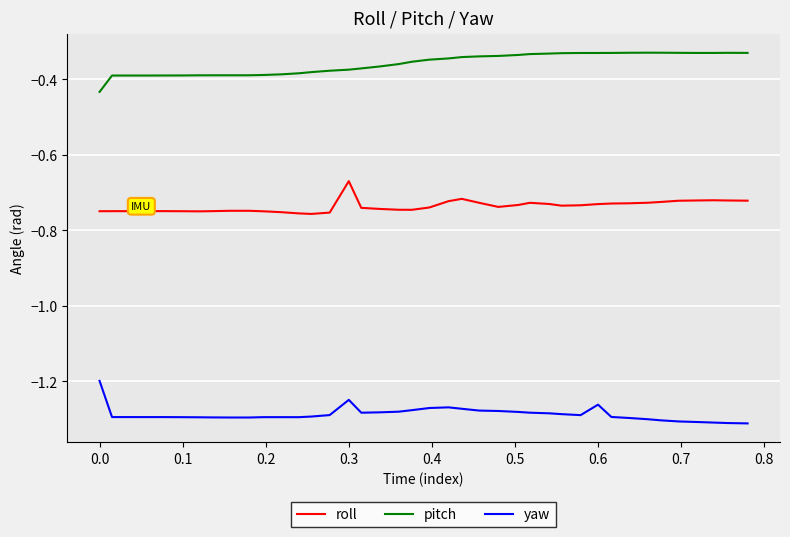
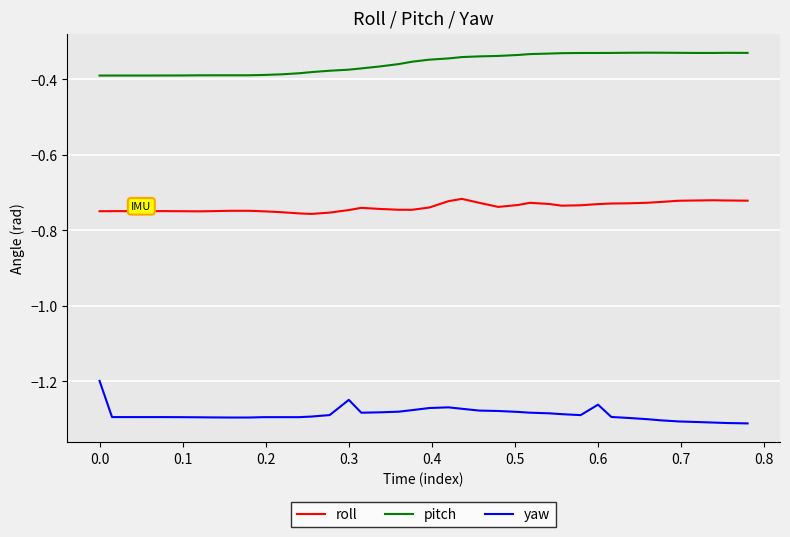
  {
    "roll": {
      "0.0": -0.75,
-     "0.3": -0.67,
+     "0.3": -0.75,
      "0.6": -0.73
    },
    "pitch": {
-     "0.0": -0.43,
+     "0.0": -0.39,
      "0.3": -0.37,
      "0.6": -0.33
    },
    "yaw": {
      "0.0": -1.20,
      "0.3": -1.25,
      "0.6": -1.26
    }
  }
